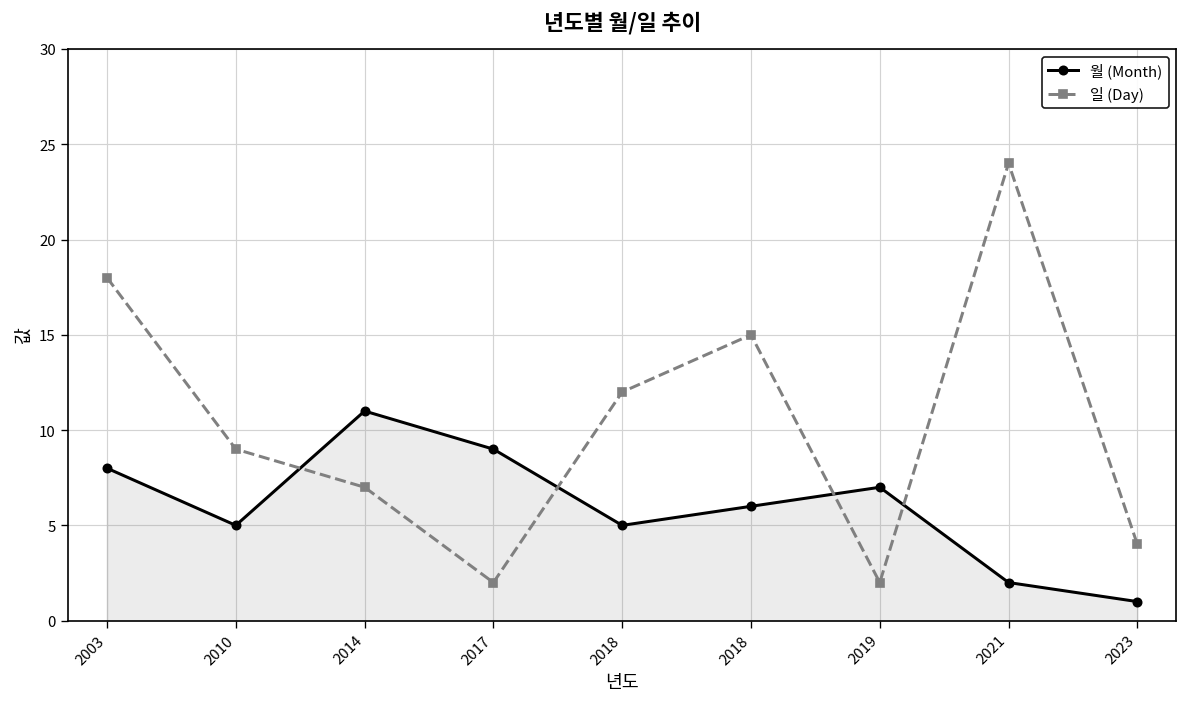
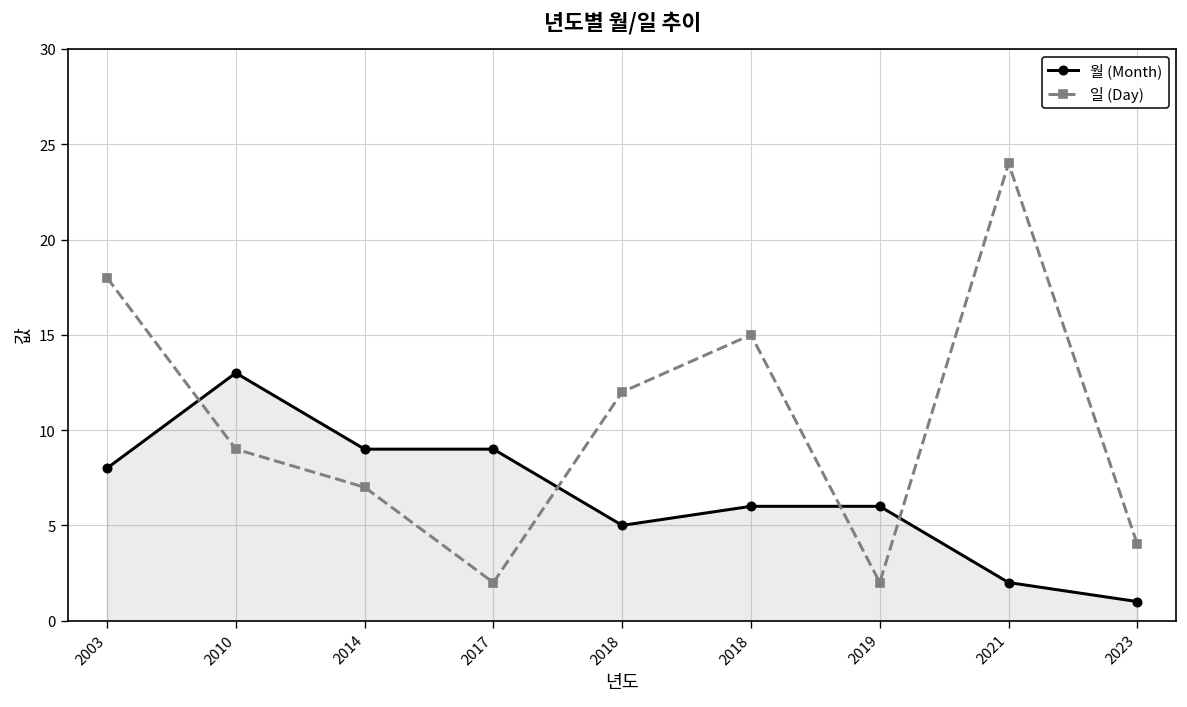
  {
    "월 (Month)": {
      "2003": 8,
-     "2010": 5,
-     "2014": 11,
+     "2010": 13,
+     "2014": 9,
      "2017": 9,
-     "2019": 7,
+     "2019": 6,
      "2021": 2,
      "2023": 1
    },
    "일 (Day)": {
      "2003": 18,
      "2010": 9,
      "2014": 7,
      "2017": 2,
      "2019": 2,
      "2021": 24,
      "2023": 4
    }
  }
